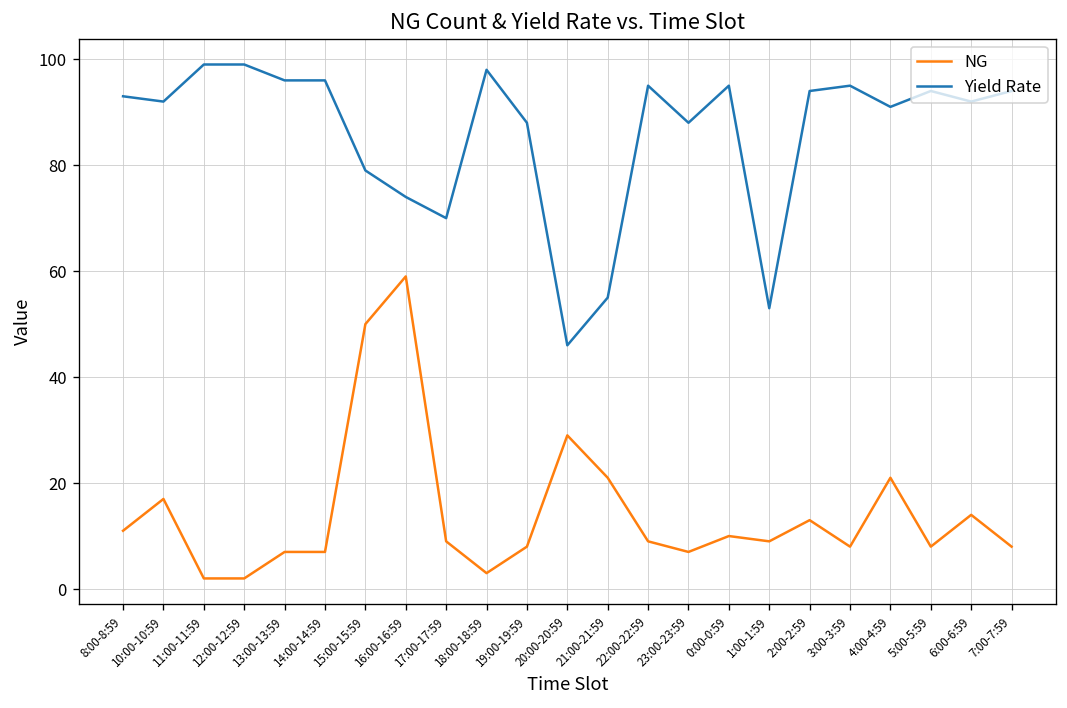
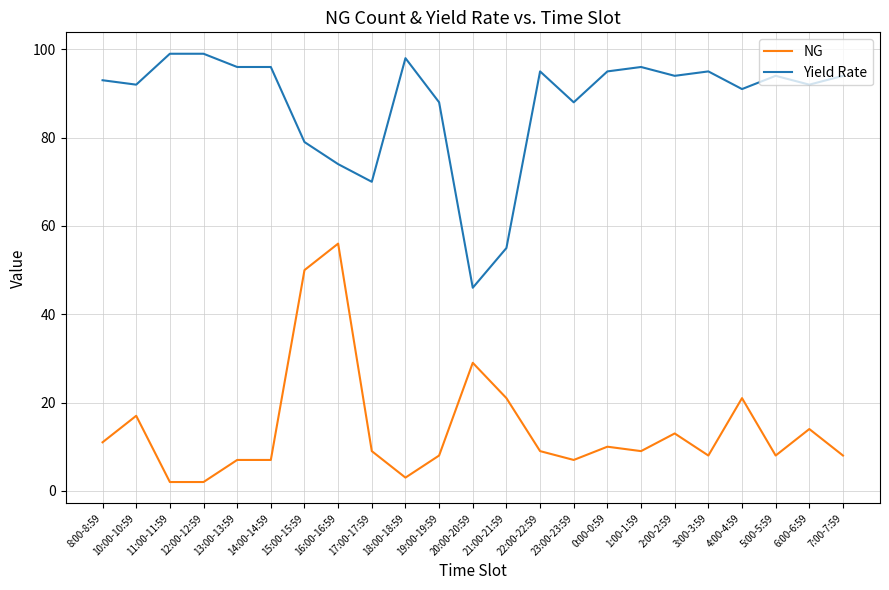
  {
    "NG": {
      "8:00-8:59": 11,
      "10:00-10:59": 17,
      "11:00-11:59": 2,
      "12:00-12:59": 2,
      "13:00-13:59": 7,
      "14:00-14:59": 7,
      "15:00-15:59": 50,
-     "16:00-16:59": 59,
+     "16:00-16:59": 56,
      "17:00-17:59": 9,
      "18:00-18:59": 3,
      "19:00-19:59": 8,
      "20:00-20:59": 29,
      "21:00-21:59": 21,
      "22:00-22:59": 9,
      "23:00-23:59": 7,
      "0:00-0:59": 10,
      "1:00-1:59": 9,
      "2:00-2:59": 13,
      "3:00-3:59": 8,
      "4:00-4:59": 21,
      "5:00-5:59": 8,
      "6:00-6:59": 14,
      "7:00-7:59": 8
    },
    "Yield Rate": {
      "8:00-8:59": 93,
      "10:00-10:59": 92,
      "11:00-11:59": 99,
      "12:00-12:59": 99,
      "13:00-13:59": 96,
      "14:00-14:59": 96,
      "15:00-15:59": 79,
      "16:00-16:59": 74,
      "17:00-17:59": 70,
      "18:00-18:59": 98,
      "19:00-19:59": 88,
      "20:00-20:59": 46,
      "21:00-21:59": 55,
      "22:00-22:59": 95,
      "23:00-23:59": 88,
      "0:00-0:59": 95,
-     "1:00-1:59": 53,
+     "1:00-1:59": 96,
      "2:00-2:59": 94,
      "3:00-3:59": 95,
      "4:00-4:59": 91
    }
  }
